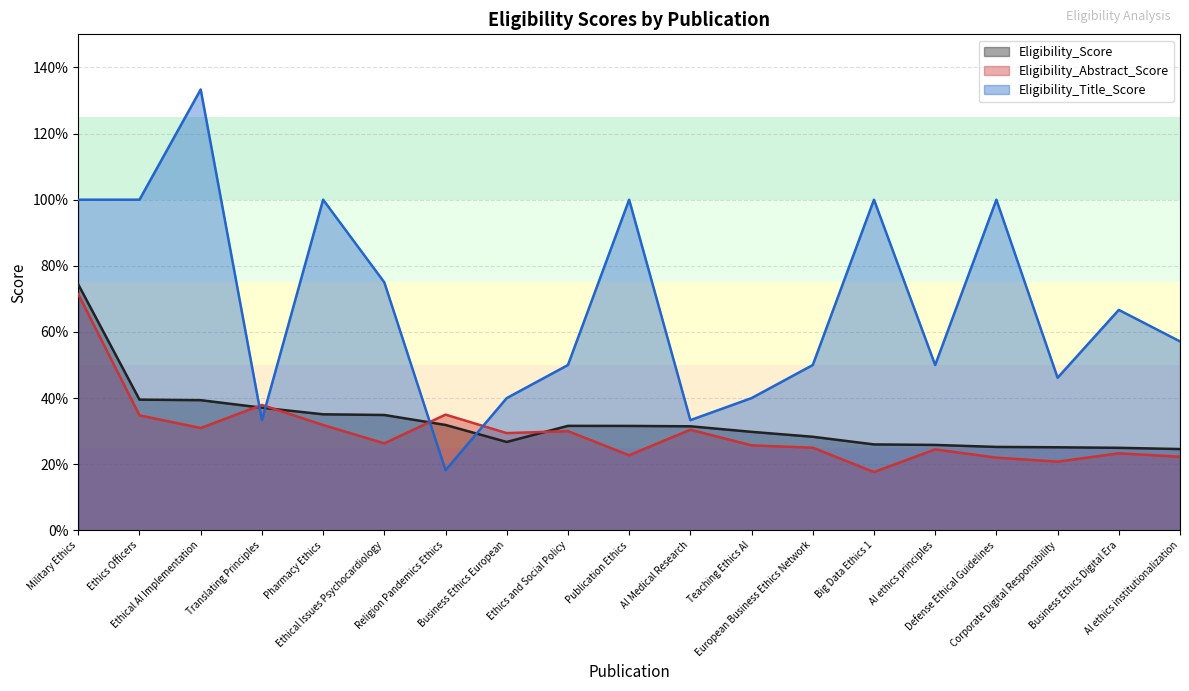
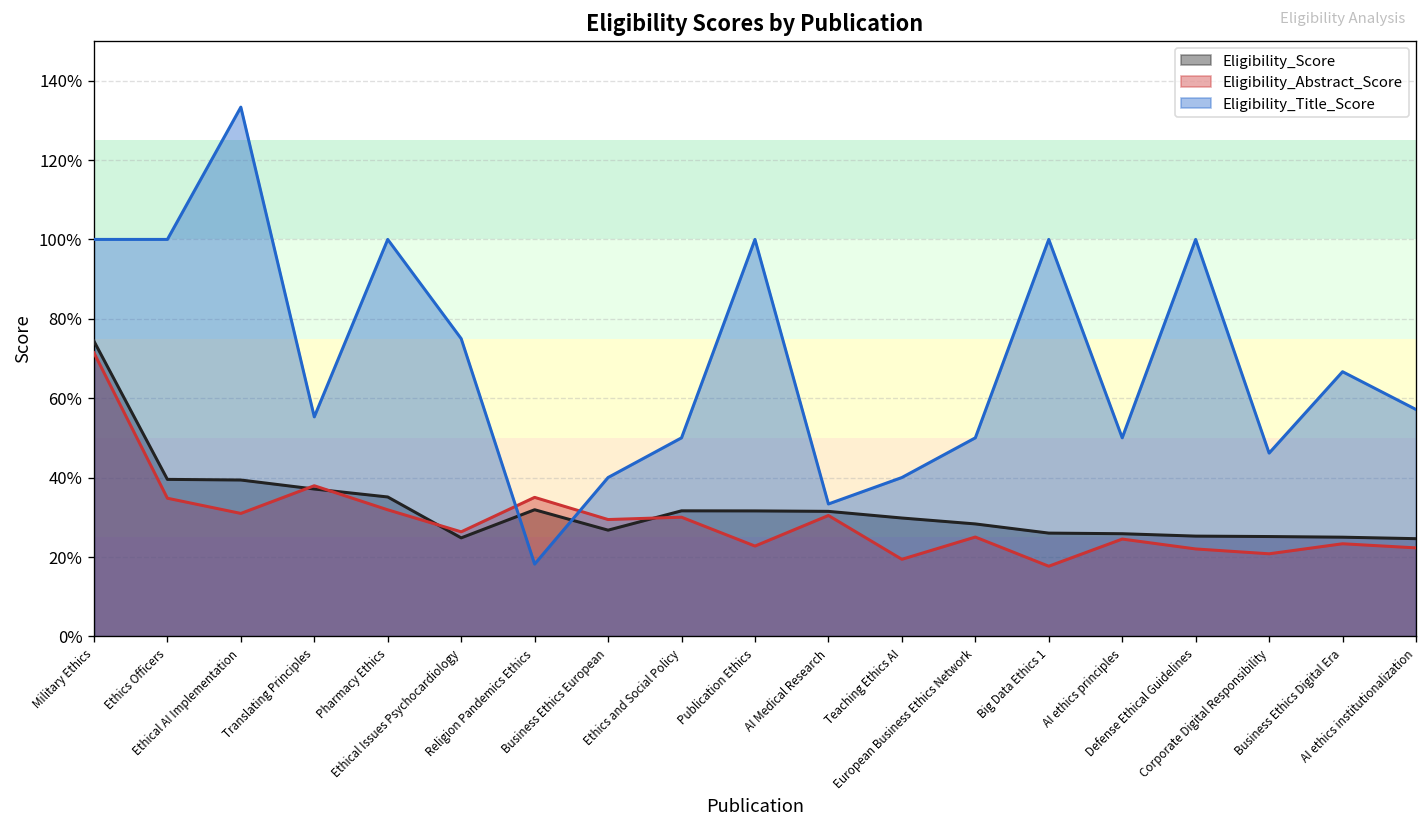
  {
    "Eligibility_Score": {
      "Military Ethics": "74%",
      "Ethics Officers": "40%",
      "Ethical AI Implementation": "39%",
      "Translating Principles": "37%",
      "Pharmacy Ethics": "35%",
-     "Ethical Issues Psychocardiology": "35%",
+     "Ethical Issues Psychocardiology": "25%",
      "Religion Pandemics Ethics": "32%",
      "Business Ethics European": "27%",
      "Ethics and Social Policy": "32%",
      "Publication Ethics": "32%",
      "AI Medical Research": "31%",
      "Teaching Ethics AI": "30%",
      "European Business Ethics Network": "28%",
      "Big Data Ethics 1": "26%",
      "AI ethics principles": "26%",
      "Defense Ethical Guidelines": "25%",
      "Corporate Digital Responsibility": "25%",
      "Business Ethics Digital Era": "25%",
      "AI ethics institutionalization": "25%"
    },
    "Eligibility_Abstract_Score": {
      "Military Ethics": "71%",
      "Ethics Officers": "35%",
      "Ethical AI Implementation": "31%",
      "Translating Principles": "38%",
      "Pharmacy Ethics": "32%",
      "Ethical Issues Psychocardiology": "26%",
      "Religion Pandemics Ethics": "35%",
      "Business Ethics European": "29%",
      "Ethics and Social Policy": "30%",
      "Publication Ethics": "23%",
      "AI Medical Research": "30%",
-     "Teaching Ethics AI": "26%",
+     "Teaching Ethics AI": "19%",
      "European Business Ethics Network": "25%",
      "Big Data Ethics 1": "18%",
      "AI ethics principles": "24%",
      "Defense Ethical Guidelines": "22%",
      "Corporate Digital Responsibility": "21%",
      "Business Ethics Digital Era": "23%",
      "AI ethics institutionalization": "22%"
    },
    "Eligibility_Title_Score": {
      "Military Ethics": "100%",
      "Ethics Officers": "100%",
      "Ethical AI Implementation": "133%",
-     "Translating Principles": "33%",
+     "Translating Principles": "55%",
      "Pharmacy Ethics": "100%",
      "Ethical Issues Psychocardiology": "75%",
      "Religion Pandemics Ethics": "18%",
      "Business Ethics European": "40%",
      "Ethics and Social Policy": "50%",
      "Publication Ethics": "100%",
      "AI Medical Research": "33%",
      "Teaching Ethics AI": "40%",
      "European Business Ethics Network": "50%",
      "Big Data Ethics 1": "100%",
      "AI ethics principles": "50%",
      "Defense Ethical Guidelines": "100%",
      "Corporate Digital Responsibility": "46%",
      "Business Ethics Digital Era": "67%",
      "AI ethics institutionalization": "57%"
    }
  }
